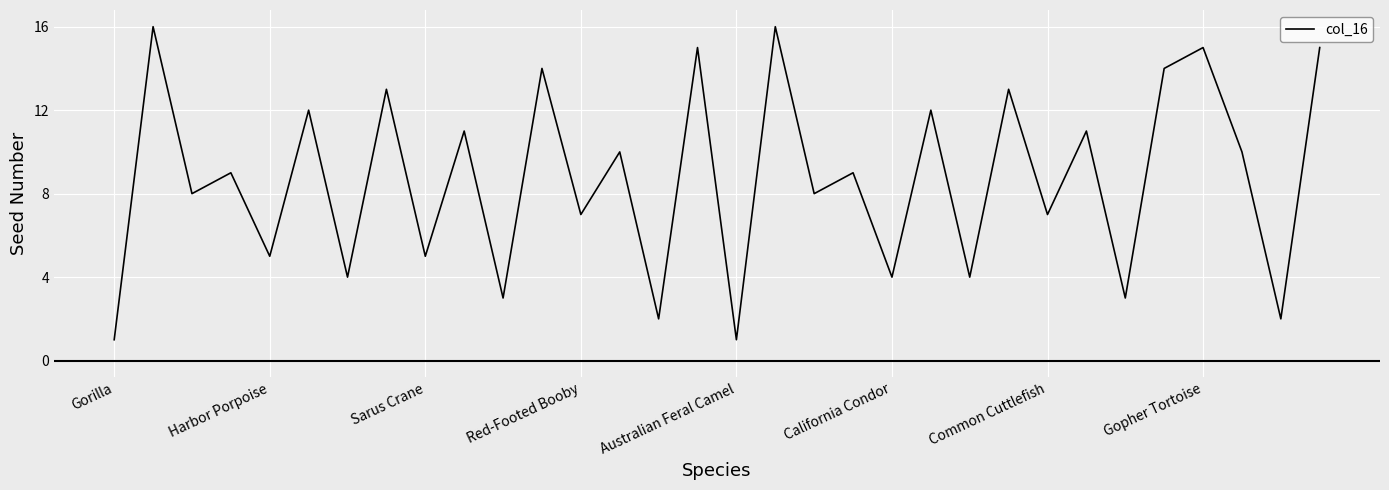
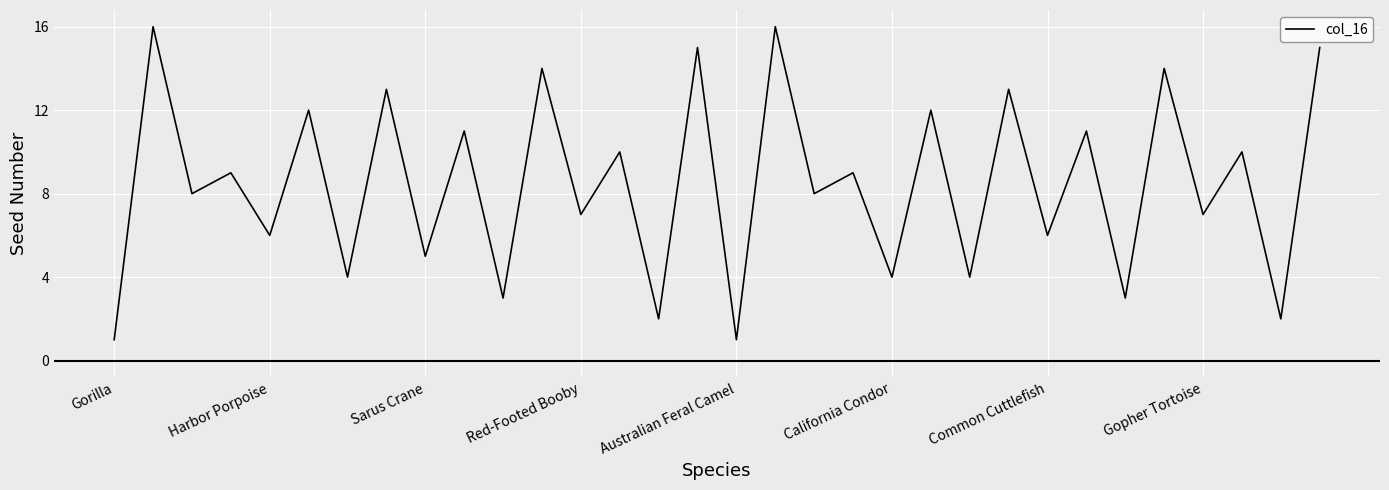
  {
    "Gorilla": 1,
-   "Harbor Porpoise": 5,
+   "Harbor Porpoise": 6,
    "Sarus Crane": 5,
    "Red-Footed Booby": 7,
    "Australian Feral Camel": 1,
    "California Condor": 4,
-   "Common Cuttlefish": 7,
-   "Gopher Tortoise": 15
+   "Common Cuttlefish": 6,
+   "Gopher Tortoise": 7
  }
